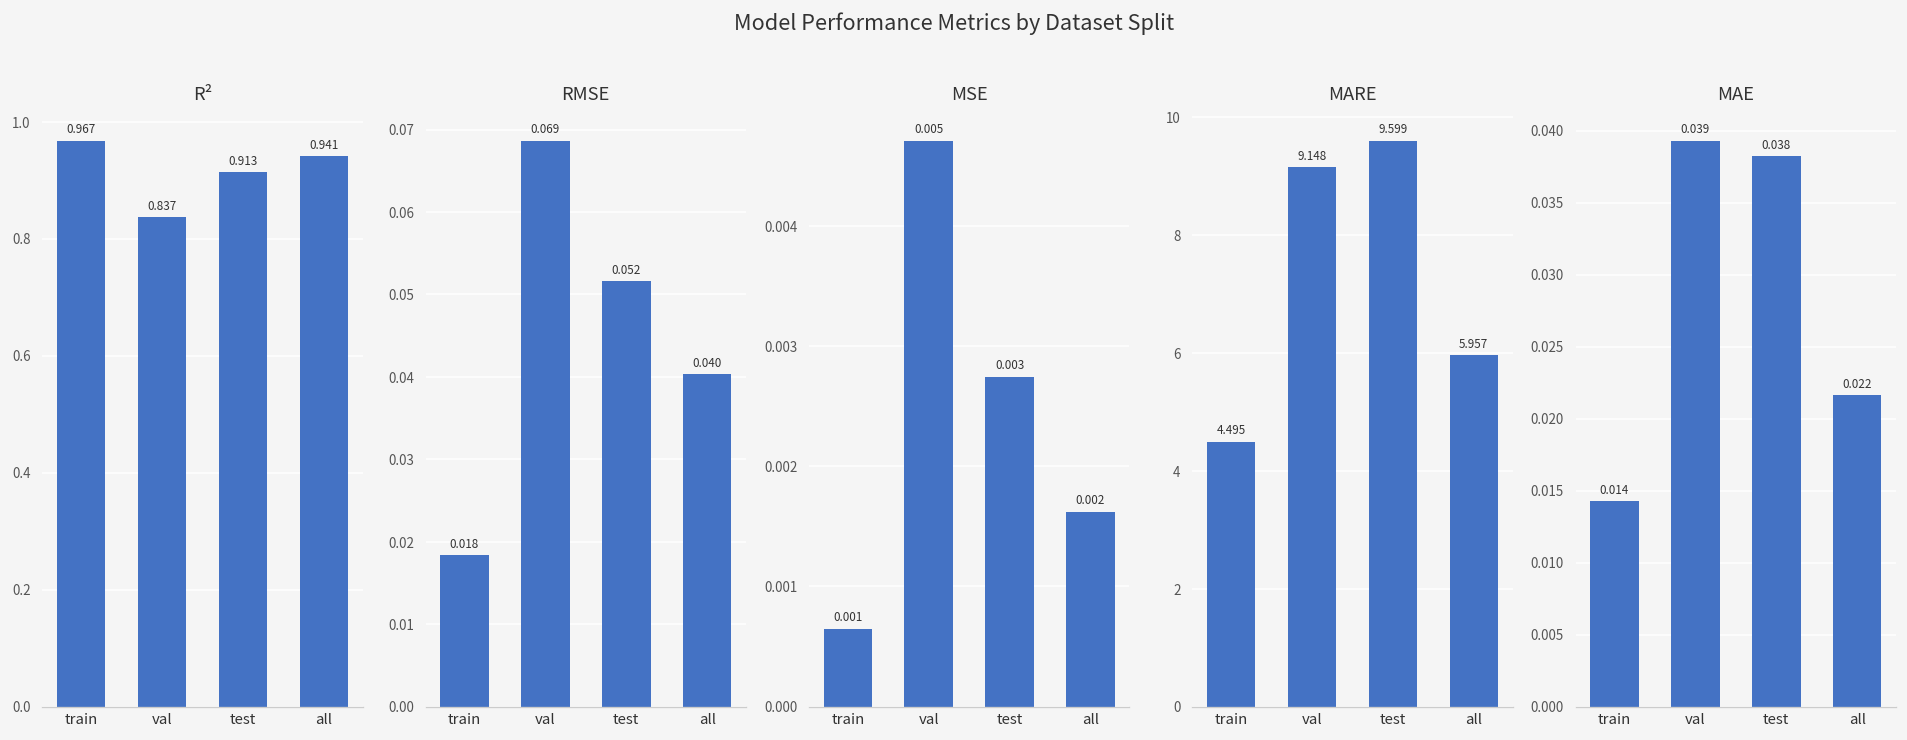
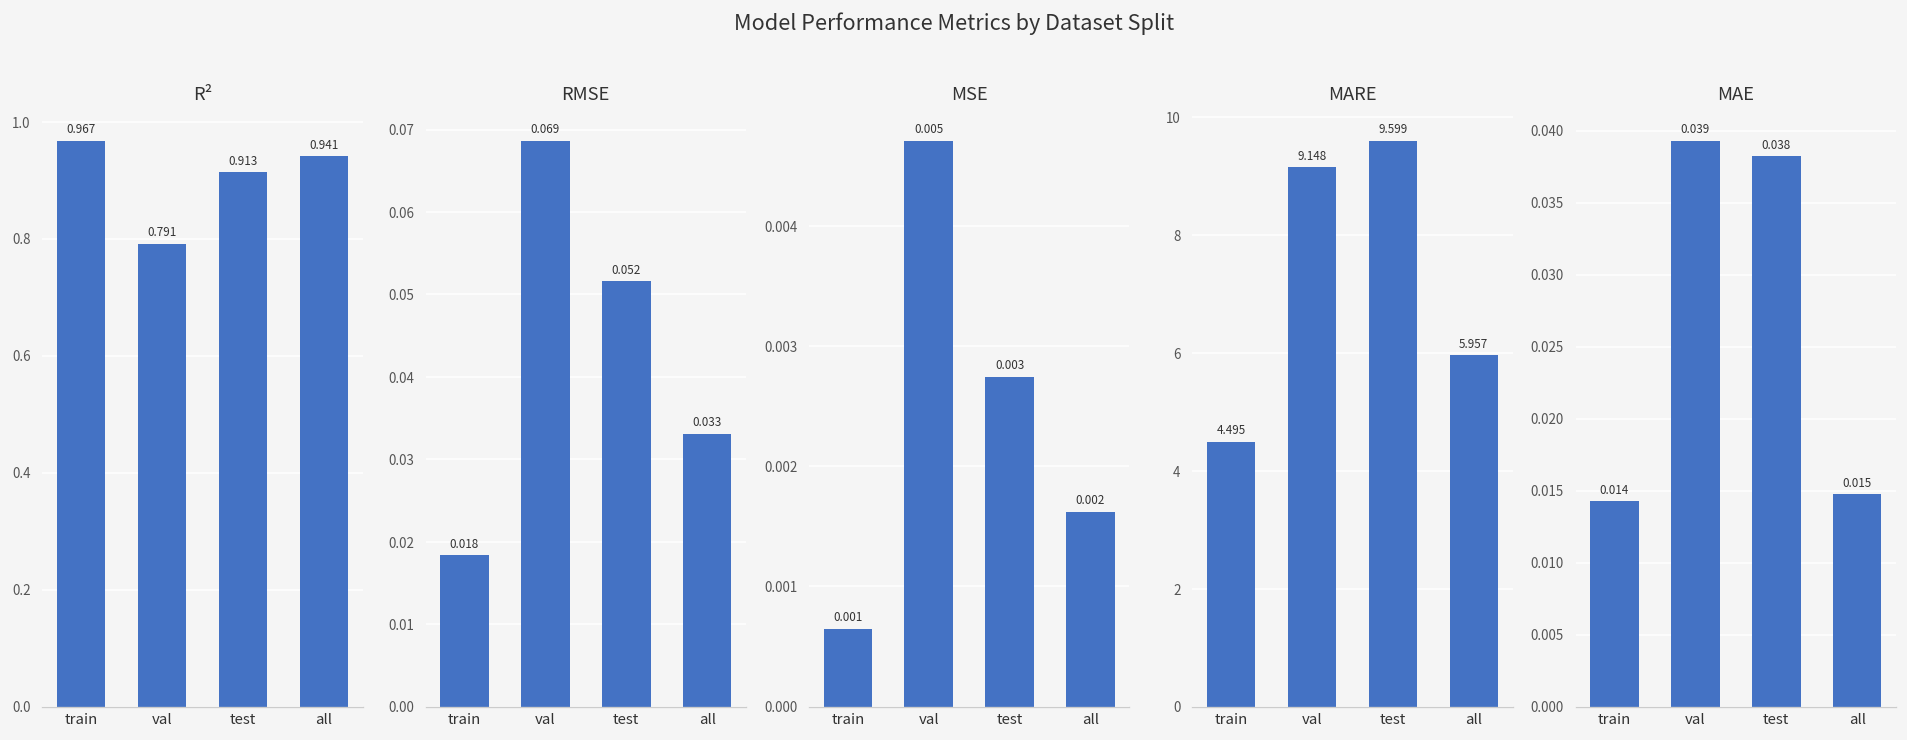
  {
    "R²": {
      "train": 0.967,
-     "val": 0.837,
+     "val": 0.791,
      "test": 0.913,
      "all": 0.941
    },
    "RMSE": {
      "train": 0.018,
      "val": 0.069,
      "test": 0.052,
-     "all": 0.040
+     "all": 0.033
    },
    "MSE": {
      "train": 0.001,
      "val": 0.005,
      "test": 0.003,
      "all": 0.002
    },
    "MARE": {
      "train": 4.495,
      "val": 9.148,
      "test": 9.599,
      "all": 5.957
    },
    "MAE": {
      "train": 0.014,
      "val": 0.039,
      "test": 0.038,
-     "all": 0.022
+     "all": 0.015
    }
  }
